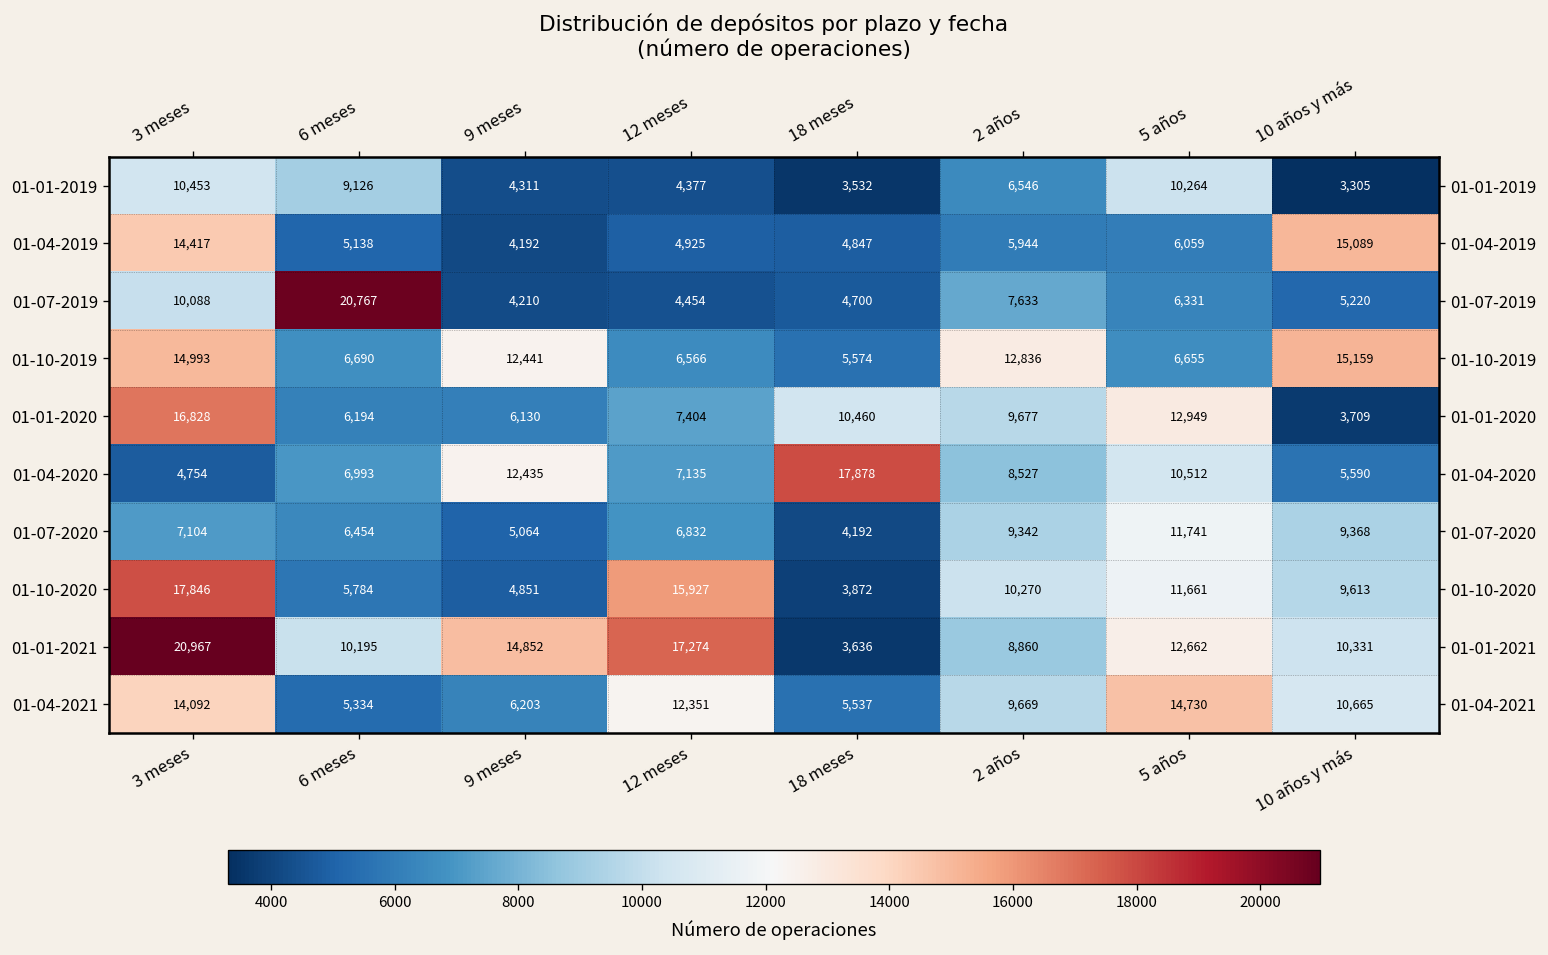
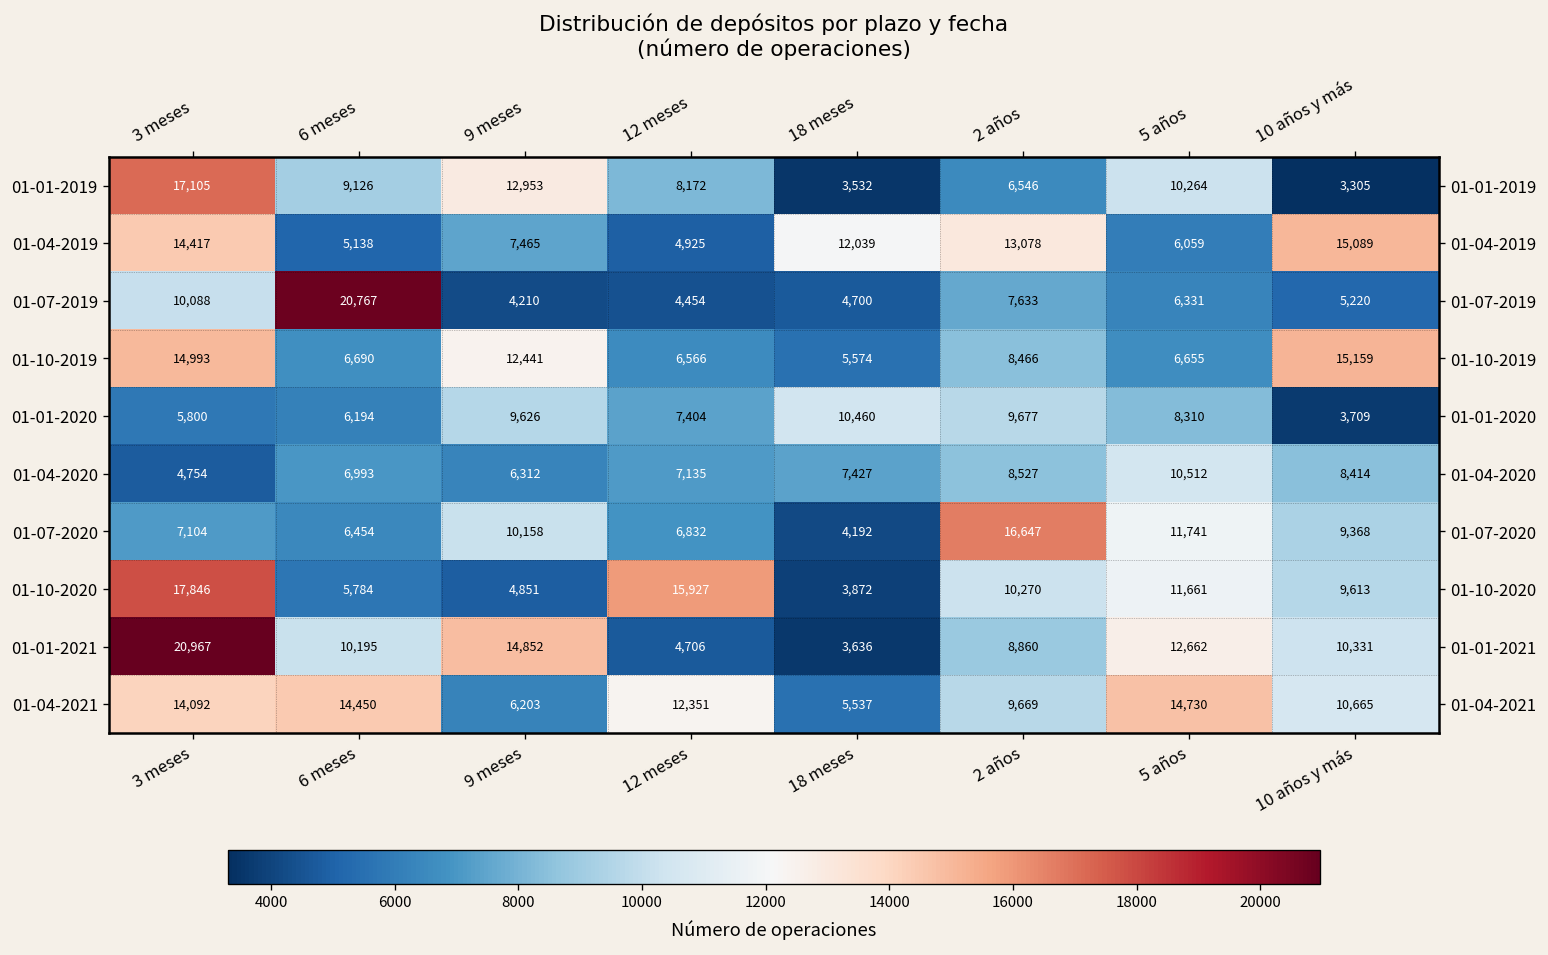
  {
    "01-01-2019": {
-     "3 meses": "10,453",
+     "3 meses": "17,105",
      "6 meses": "9,126",
-     "9 meses": "4,311",
-     "12 meses": "4,377",
+     "9 meses": "12,953",
+     "12 meses": "8,172",
      "18 meses": "3,532",
      "2 años": "6,546",
      "5 años": "10,264",
      "10 años y más": "3,305"
    },
    "01-04-2019": {
      "3 meses": "14,417",
      "6 meses": "5,138",
-     "9 meses": "4,192",
+     "9 meses": "7,465",
      "12 meses": "4,925",
-     "18 meses": "4,847",
-     "2 años": "5,944",
+     "18 meses": "12,039",
+     "2 años": "13,078",
      "5 años": "6,059",
      "10 años y más": "15,089"
    },
    "01-07-2019": {
      "3 meses": "10,088",
      "6 meses": "20,767",
      "9 meses": "4,210",
      "12 meses": "4,454",
      "18 meses": "4,700",
      "2 años": "7,633",
      "5 años": "6,331",
      "10 años y más": "5,220"
    },
    "01-10-2019": {
      "3 meses": "14,993",
      "6 meses": "6,690",
      "9 meses": "12,441",
      "12 meses": "6,566",
      "18 meses": "5,574",
-     "2 años": "12,836",
+     "2 años": "8,466",
      "5 años": "6,655",
      "10 años y más": "15,159"
    },
    "01-01-2020": {
-     "3 meses": "16,828",
+     "3 meses": "5,800",
      "6 meses": "6,194",
-     "9 meses": "6,130",
+     "9 meses": "9,626",
      "12 meses": "7,404",
      "18 meses": "10,460",
      "2 años": "9,677",
-     "5 años": "12,949",
+     "5 años": "8,310",
      "10 años y más": "3,709"
    },
    "01-04-2020": {
      "3 meses": "4,754",
      "6 meses": "6,993",
-     "9 meses": "12,435",
+     "9 meses": "6,312",
      "12 meses": "7,135",
-     "18 meses": "17,878",
+     "18 meses": "7,427",
      "2 años": "8,527",
      "5 años": "10,512",
-     "10 años y más": "5,590"
+     "10 años y más": "8,414"
    },
    "01-07-2020": {
      "3 meses": "7,104",
      "6 meses": "6,454",
-     "9 meses": "5,064",
+     "9 meses": "10,158",
      "12 meses": "6,832",
      "18 meses": "4,192",
-     "2 años": "9,342",
+     "2 años": "16,647",
      "5 años": "11,741",
      "10 años y más": "9,368"
    },
    "01-10-2020": {
      "3 meses": "17,846",
      "6 meses": "5,784",
      "9 meses": "4,851",
      "12 meses": "15,927",
      "18 meses": "3,872",
      "2 años": "10,270",
      "5 años": "11,661",
      "10 años y más": "9,613"
    },
    "01-01-2021": {
      "3 meses": "20,967",
      "6 meses": "10,195",
      "9 meses": "14,852",
-     "12 meses": "17,274",
+     "12 meses": "4,706",
      "18 meses": "3,636",
      "2 años": "8,860",
      "5 años": "12,662",
      "10 años y más": "10,331"
    },
    "01-04-2021": {
      "3 meses": "14,092",
-     "6 meses": "5,334",
+     "6 meses": "14,450",
      "9 meses": "6,203",
      "12 meses": "12,351",
      "18 meses": "5,537",
      "2 años": "9,669",
      "5 años": "14,730",
      "10 años y más": "10,665"
    }
  }
